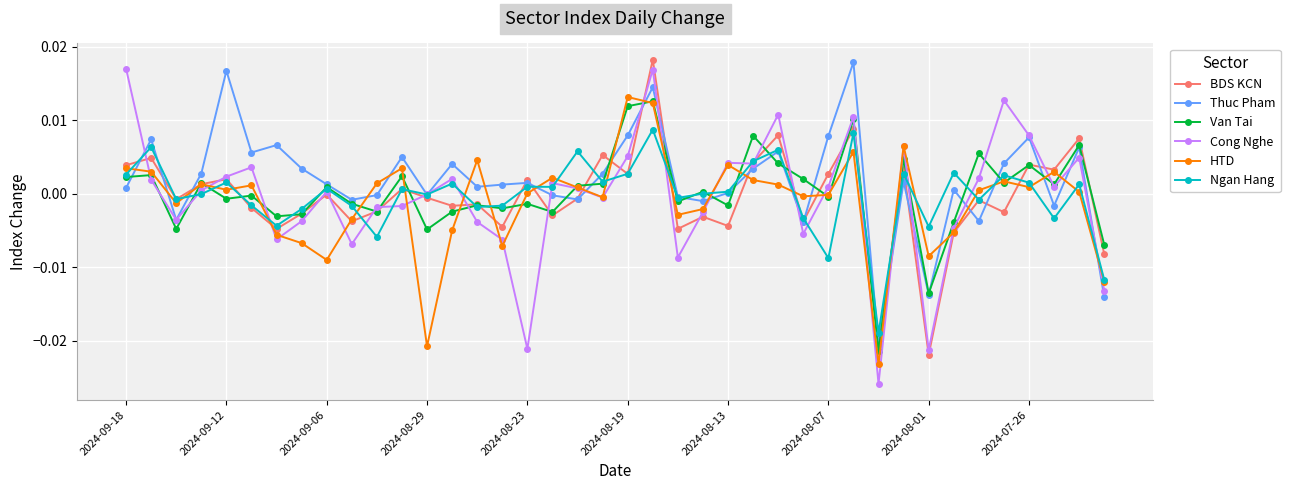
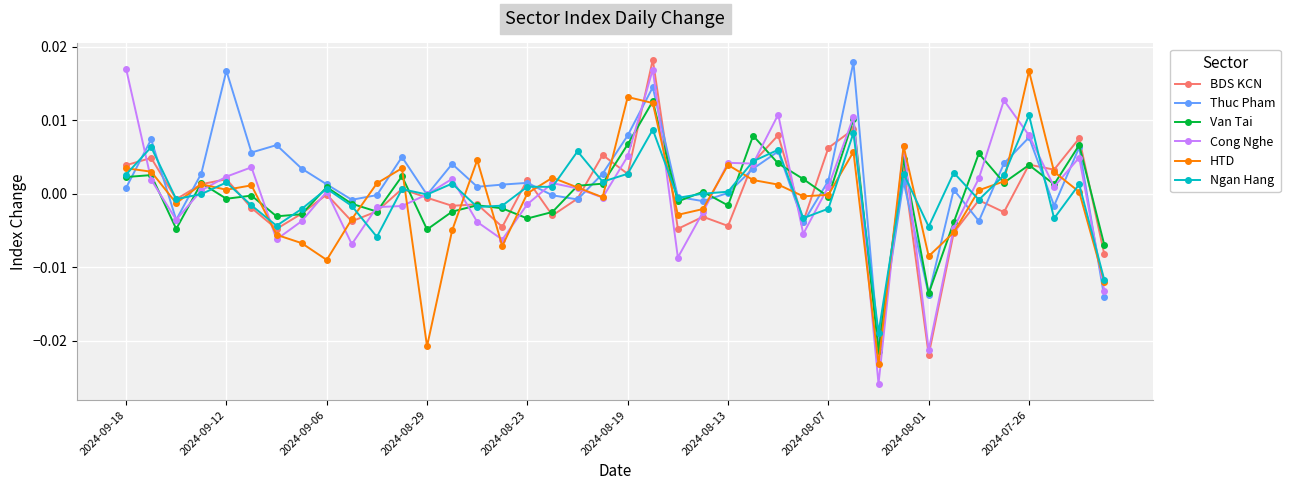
  {
    "BDS KCN": {
      "2024-09-18": 0.004,
      "2024-09-12": 0.002,
      "2024-09-06": 0.000,
      "2024-08-29": -0.001,
      "2024-08-23": 0.002,
      "2024-08-13": -0.004,
-     "2024-08-07": 0.003,
+     "2024-08-07": 0.006,
      "2024-08-01": -0.022
    },
    "Thuc Pham": {
      "2024-09-18": 0.001,
      "2024-09-12": 0.017,
      "2024-09-06": 0.001,
      "2024-08-23": 0.001,
      "2024-08-19": 0.008,
-     "2024-08-07": 0.008
+     "2024-08-07": 0.002
    },
    "Van Tai": {
      "2024-09-12": -0.001,
      "2024-08-29": -0.005,
-     "2024-08-23": -0.001,
-     "2024-08-19": 0.012,
+     "2024-08-23": -0.003,
+     "2024-08-19": 0.007,
      "2024-08-13": -0.002
    },
    "Cong Nghe": {
      "2024-09-18": 0.017,
      "2024-09-12": 0.002,
      "2024-09-06": 0.000,
-     "2024-08-23": -0.021,
+     "2024-08-23": -0.001,
      "2024-08-19": 0.005,
      "2024-08-07": 0.001,
      "2024-08-01": -0.021
    },
    "HTD": {
      "2024-09-18": 0.003,
      "2024-09-12": 0.001,
      "2024-09-06": -0.009,
      "2024-08-29": -0.021,
      "2024-08-23": 0.000,
      "2024-08-19": 0.013,
      "2024-08-01": -0.009,
-     "2024-07-26": 0.001
+     "2024-07-26": 0.017
    },
    "Ngan Hang": {
      "2024-09-12": 0.002,
      "2024-08-23": 0.001,
-     "2024-08-07": -0.009,
+     "2024-08-07": -0.002,
      "2024-08-01": -0.004,
-     "2024-07-26": 0.001
+     "2024-07-26": 0.011
    }
  }
